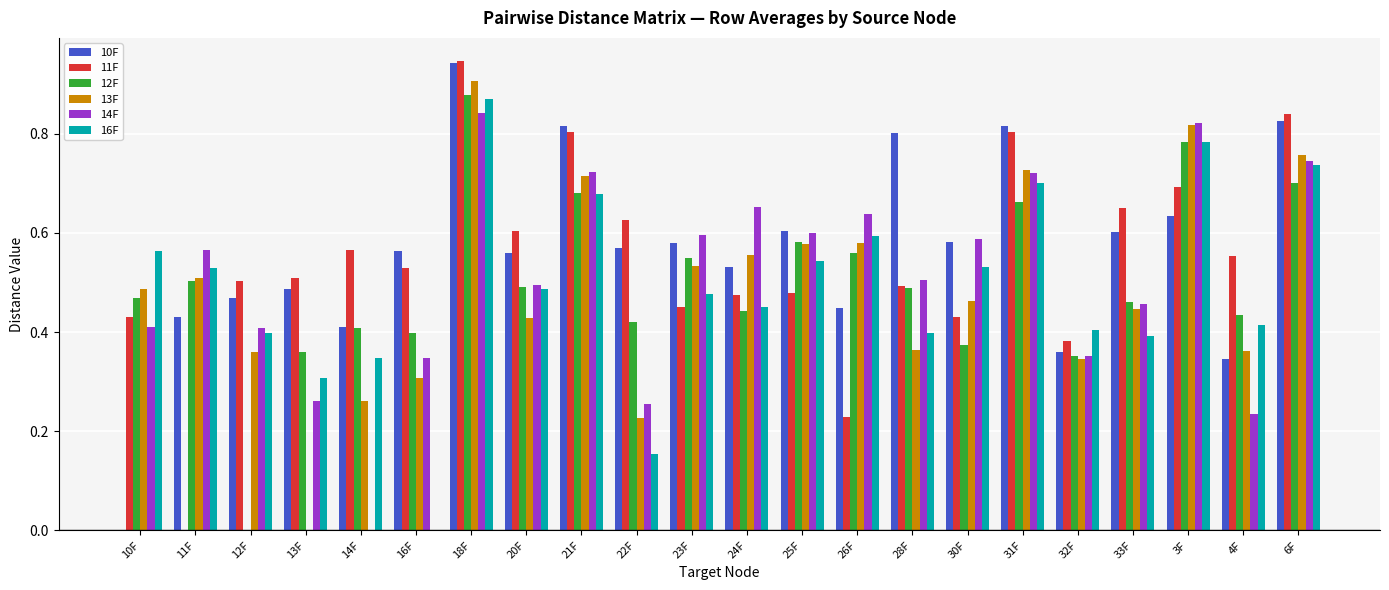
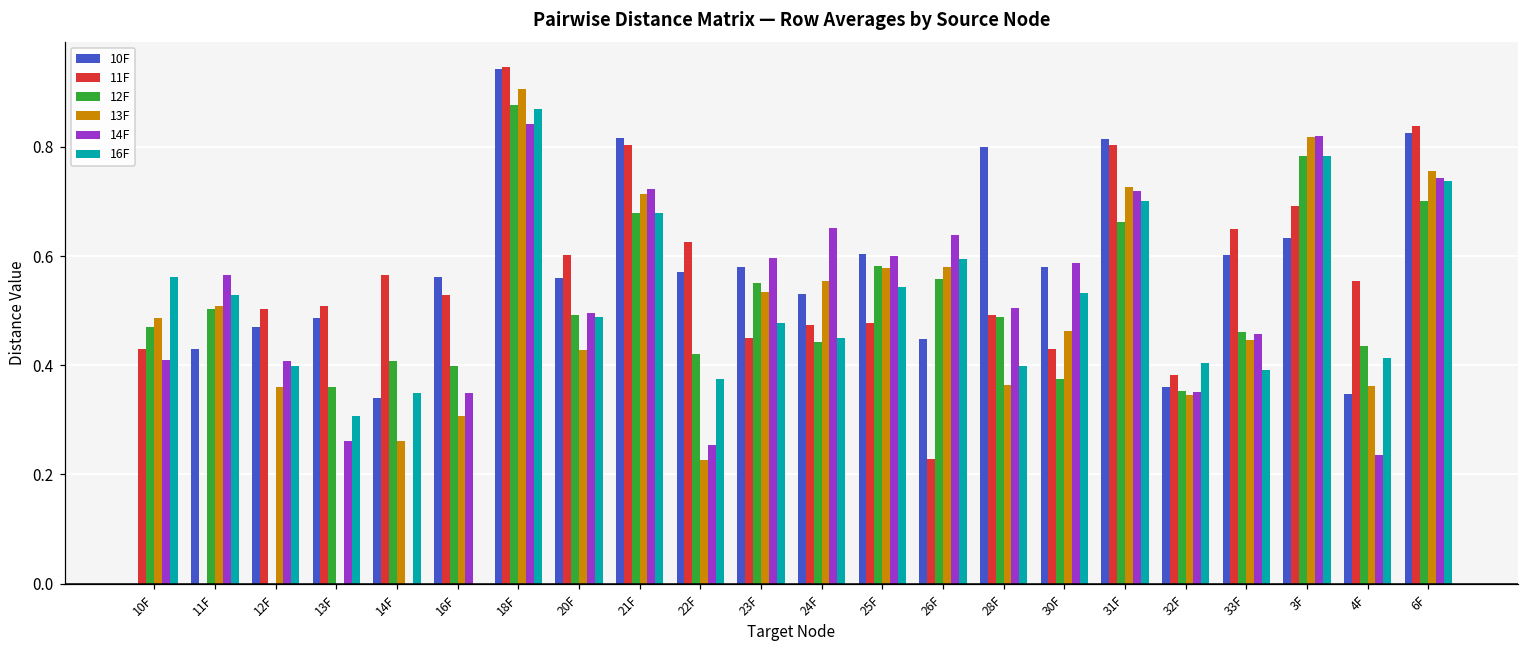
  {
    "10F": {
      "10F": 0.00,
      "11F": 0.43,
      "12F": 0.47,
      "13F": 0.49,
-     "14F": 0.41,
+     "14F": 0.34,
      "16F": 0.56,
      "18F": 0.94,
      "20F": 0.56,
      "21F": 0.82,
      "22F": 0.57,
      "23F": 0.58,
      "24F": 0.53,
      "25F": 0.60,
      "26F": 0.45,
      "28F": 0.80,
      "30F": 0.58,
      "31F": 0.81,
      "32F": 0.36,
      "33F": 0.60,
      "3F": 0.63,
      "4F": 0.35,
      "6F": 0.83
    },
    "11F": {
      "10F": 0.43,
      "11F": 0.00,
      "12F": 0.50,
      "13F": 0.51,
      "14F": 0.57,
      "16F": 0.53,
      "18F": 0.95,
      "20F": 0.60,
      "21F": 0.80,
      "22F": 0.63,
      "23F": 0.45,
      "24F": 0.47,
      "25F": 0.48,
      "26F": 0.23,
      "28F": 0.49,
      "30F": 0.43,
      "31F": 0.80,
      "32F": 0.38,
      "33F": 0.65,
      "3F": 0.69,
      "4F": 0.55,
      "6F": 0.84
    },
    "12F": {
      "10F": 0.47,
      "11F": 0.50,
      "12F": 0.00,
      "13F": 0.36,
      "14F": 0.41,
      "16F": 0.40,
      "18F": 0.88,
      "20F": 0.49,
      "21F": 0.68,
      "22F": 0.42,
      "23F": 0.55,
      "24F": 0.44,
      "25F": 0.58,
      "26F": 0.56,
      "28F": 0.49,
      "30F": 0.37,
      "31F": 0.66,
      "32F": 0.35,
      "33F": 0.46,
      "3F": 0.78,
      "4F": 0.43,
      "6F": 0.70
    },
    "13F": {
      "10F": 0.49,
      "11F": 0.51,
      "12F": 0.36,
      "13F": 0.00,
      "14F": 0.26,
      "16F": 0.31,
      "18F": 0.91,
      "20F": 0.43,
      "21F": 0.71,
      "22F": 0.23,
      "23F": 0.53,
      "24F": 0.55,
      "25F": 0.58,
      "26F": 0.58,
      "28F": 0.36,
      "30F": 0.46,
      "31F": 0.73,
      "32F": 0.34,
      "33F": 0.45,
      "3F": 0.82,
      "4F": 0.36,
      "6F": 0.76
    },
    "14F": {
      "10F": 0.41,
      "11F": 0.57,
      "12F": 0.41,
      "13F": 0.26,
      "14F": 0.00,
      "16F": 0.35,
      "18F": 0.84,
      "20F": 0.50,
      "21F": 0.72,
      "22F": 0.25,
      "23F": 0.60,
      "24F": 0.65,
      "25F": 0.60,
      "26F": 0.64,
      "28F": 0.50,
      "30F": 0.59,
      "31F": 0.72,
      "32F": 0.35,
      "33F": 0.46,
      "3F": 0.82,
      "4F": 0.23,
      "6F": 0.74
    },
    "16F": {
      "10F": 0.56,
      "11F": 0.53,
      "12F": 0.40,
      "13F": 0.31,
      "14F": 0.35,
      "16F": 0.00,
      "18F": 0.87,
      "20F": 0.49,
      "21F": 0.68,
-     "22F": 0.15,
+     "22F": 0.37,
      "23F": 0.48,
      "24F": 0.45,
      "25F": 0.54,
      "26F": 0.59,
      "28F": 0.40,
      "30F": 0.53,
      "31F": 0.70,
      "32F": 0.40,
      "33F": 0.39,
      "3F": 0.78,
      "4F": 0.41,
      "6F": 0.74
    }
  }
